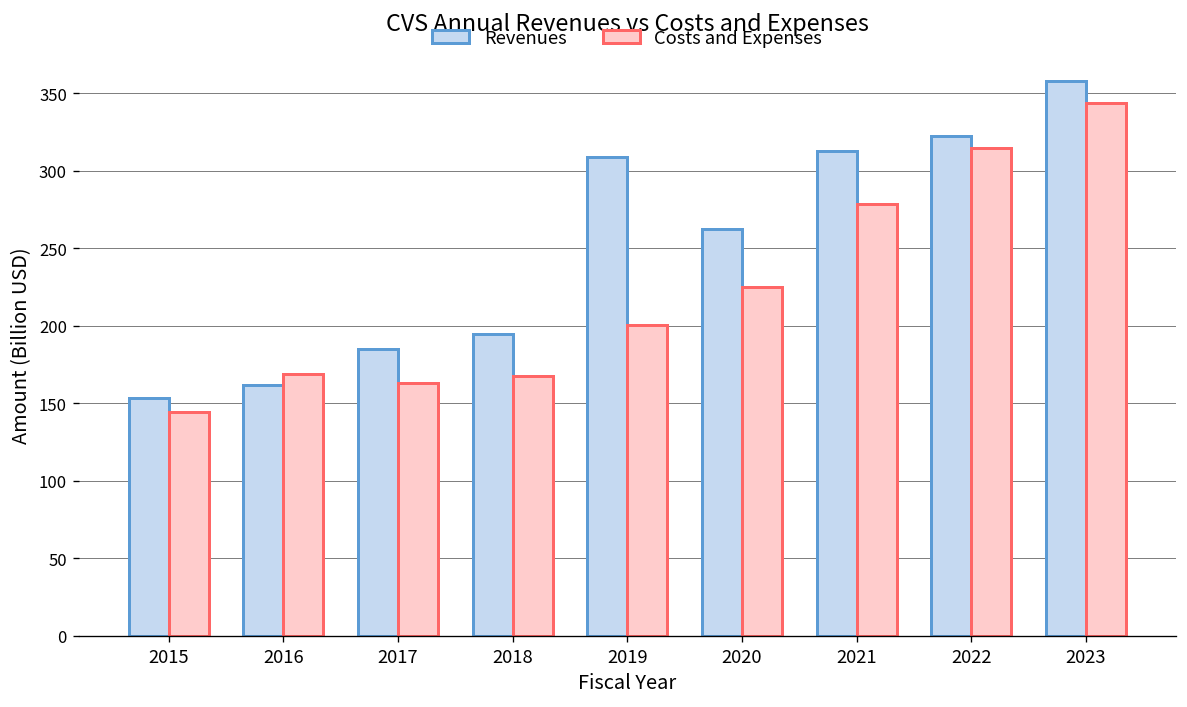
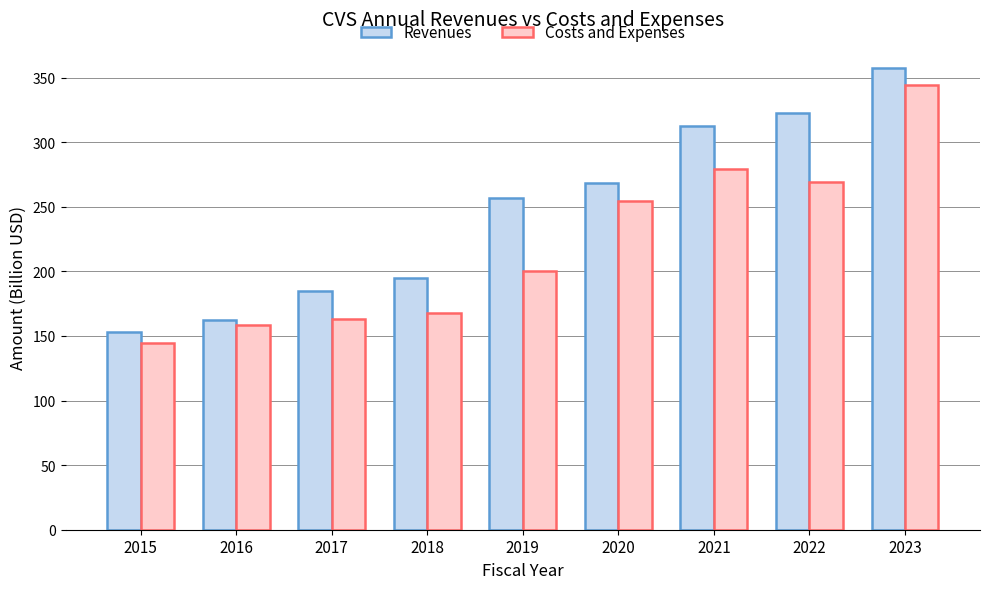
  {
    "Revenues": {
      "2015": 153,
      "2016": 162,
      "2017": 185,
      "2018": 195,
-     "2019": 309,
-     "2020": 262,
+     "2019": 257,
+     "2020": 269,
      "2021": 313,
      "2022": 322,
      "2023": 358
    },
    "Costs and Expenses": {
      "2015": 145,
-     "2016": 169,
+     "2016": 158,
      "2017": 163,
      "2018": 168,
      "2019": 200,
-     "2020": 225,
+     "2020": 255,
      "2021": 279,
-     "2022": 315,
+     "2022": 269,
      "2023": 344
    }
  }
